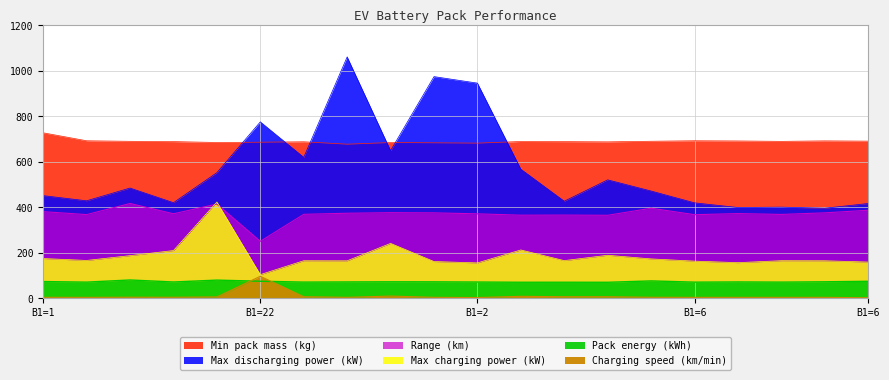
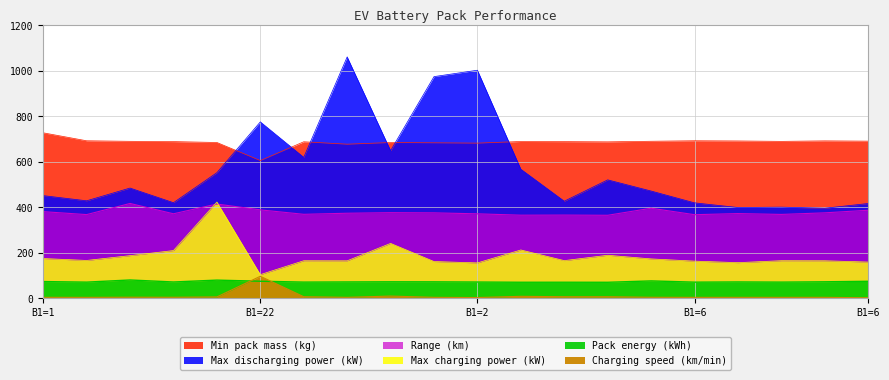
  {
    "Min pack mass (kg)": {
      "B1=1": 730,
-     "B1=22": 690,
+     "B1=22": 610,
      "B1=2": 680
    },
    "Max discharging power (kW)": {
      "B1=1": 450,
      "B1=22": 780,
-     "B1=2": 950
+     "B1=2": 1000
    },
    "Range (km)": {
      "B1=1": 380,
-     "B1=22": 250,
+     "B1=22": 390,
      "B1=2": 370
    },
    "Max charging power (kW)": {
      "B1=1": 180,
      "B1=2": 160
    },
    "Pack energy (kWh)": {
      "B1=1": 70,
      "B1=22": 80,
      "B1=2": 70
    },
    "Charging speed (km/min)": {
      "B1=1": 0,
      "B1=2": 0
    }
  }
